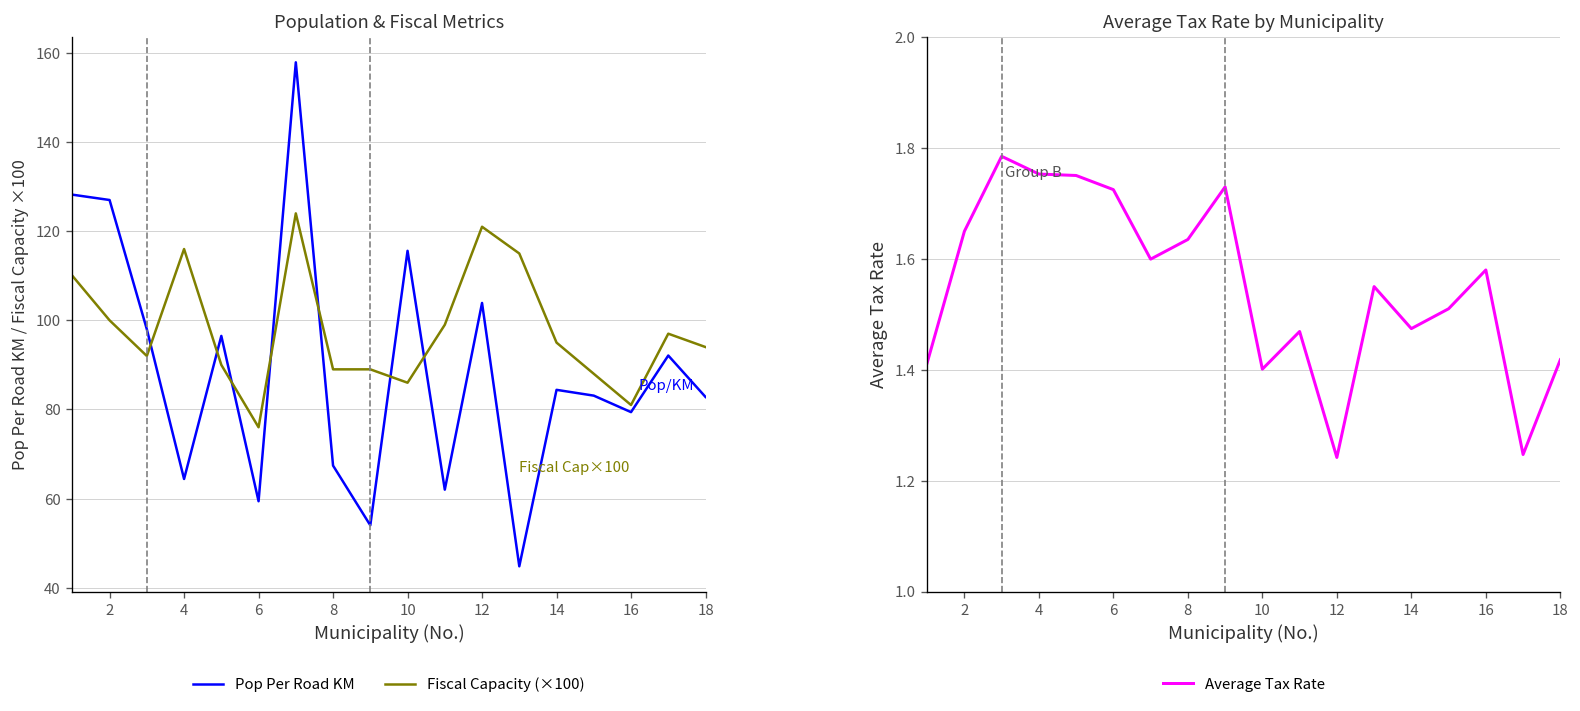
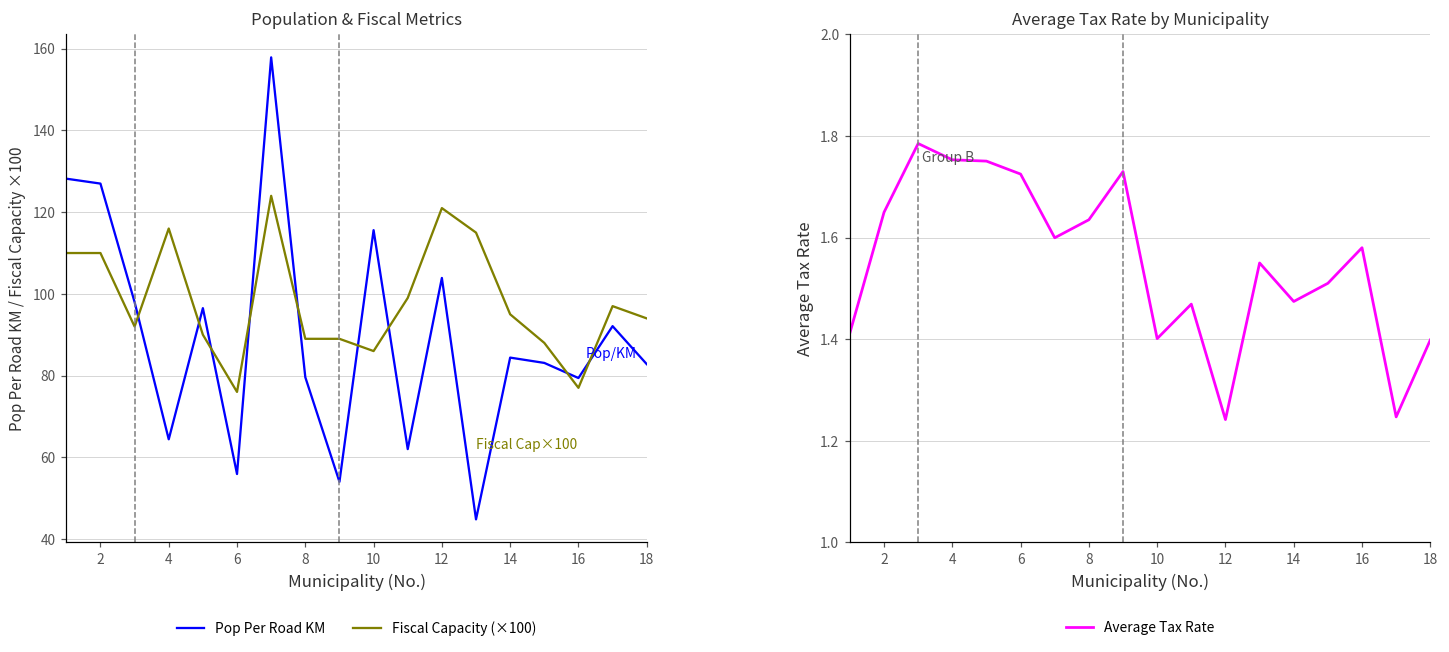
  {
    "Population & Fiscal Metrics": {
      "Pop Per Road KM": {
        "2": 127,
        "4": 64,
-       "6": 59,
-       "8": 67,
+       "6": 56,
+       "8": 80,
        "10": 116,
        "12": 104,
        "14": 84,
        "16": 79,
        "18": 83
      },
      "Fiscal Capacity (×100)": {
-       "2": 100,
+       "2": 110,
        "4": 116,
        "6": 76,
        "8": 89,
        "10": 86,
        "12": 121,
        "14": 95,
-       "16": 81,
+       "16": 77,
        "18": 94
      }
    },
    "Average Tax Rate by Municipality": {
      "2": 1.65,
      "4": 1.75,
      "6": 1.72,
      "8": 1.64,
      "10": 1.40,
      "12": 1.24,
      "14": 1.47,
      "16": 1.58,
-     "18": 1.42
+     "18": 1.40
    }
  }
